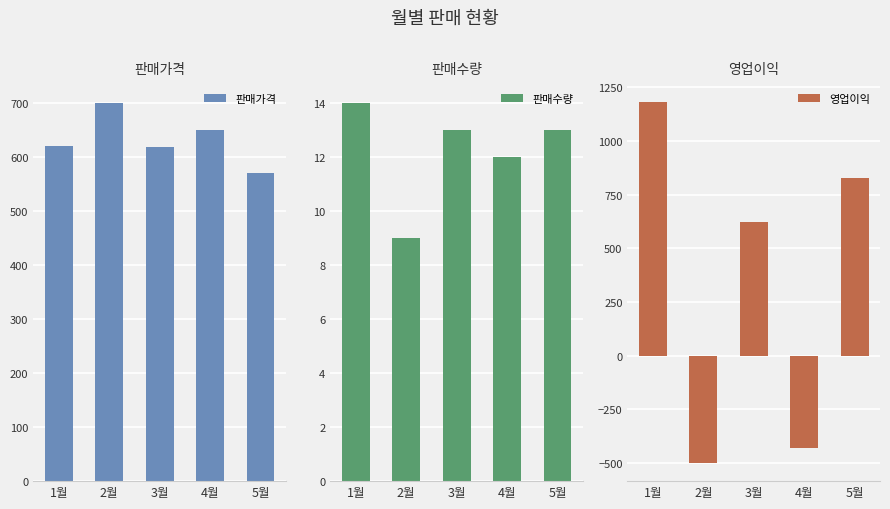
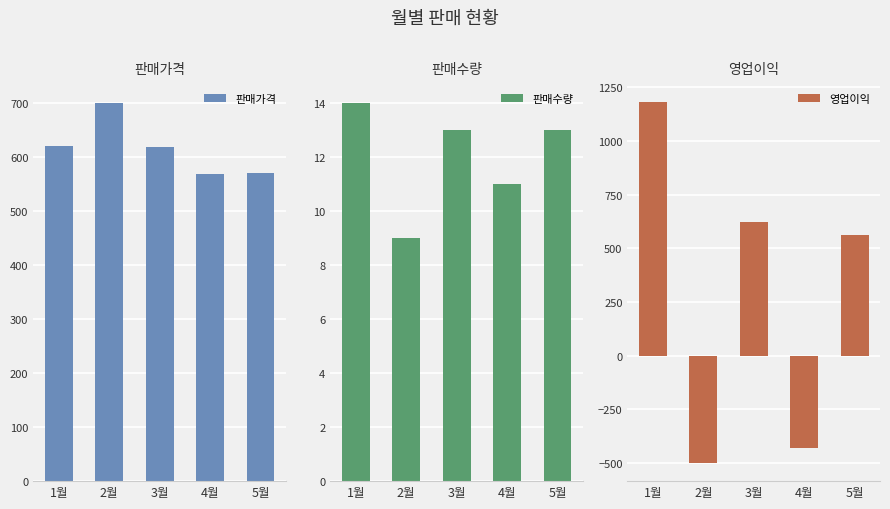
  {
    "판매가격": {
      "1월": 620,
      "2월": 700,
      "3월": 620,
-     "4월": 650,
+     "4월": 570,
      "5월": 570
    },
    "판매수량": {
      "1월": 14,
      "2월": 9,
      "3월": 13,
-     "4월": 12,
+     "4월": 11,
      "5월": 13
    },
    "영업이익": {
      "1월": 1180,
      "2월": -500,
      "3월": 620,
      "4월": -430,
-     "5월": 830
+     "5월": 560
    }
  }
